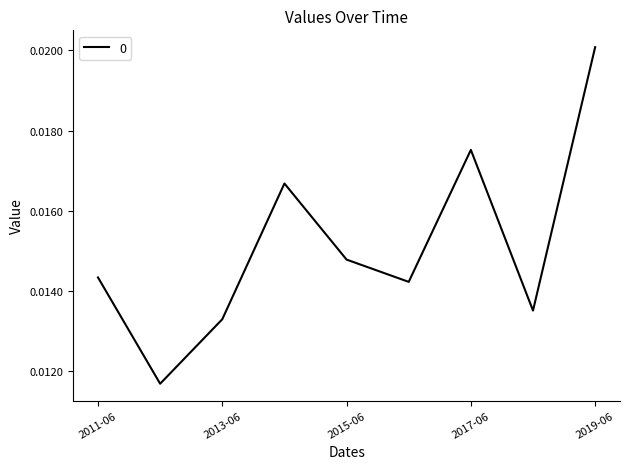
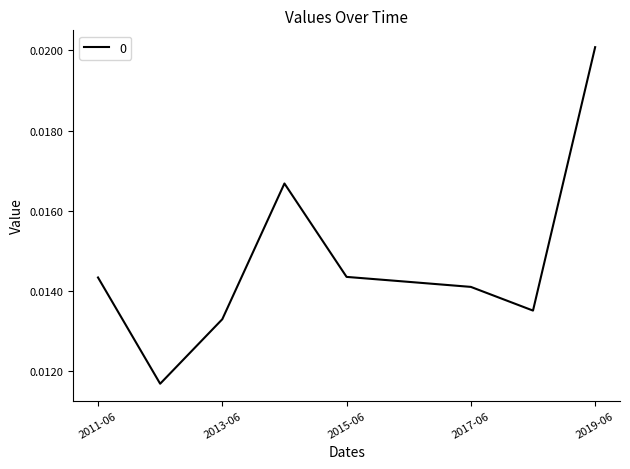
  {
    "2011-06": 0.0143,
    "2013-06": 0.0133,
-   "2015-06": 0.0148,
-   "2017-06": 0.0175,
+   "2015-06": 0.0144,
+   "2017-06": 0.0141,
    "2019-06": 0.0201
  }
